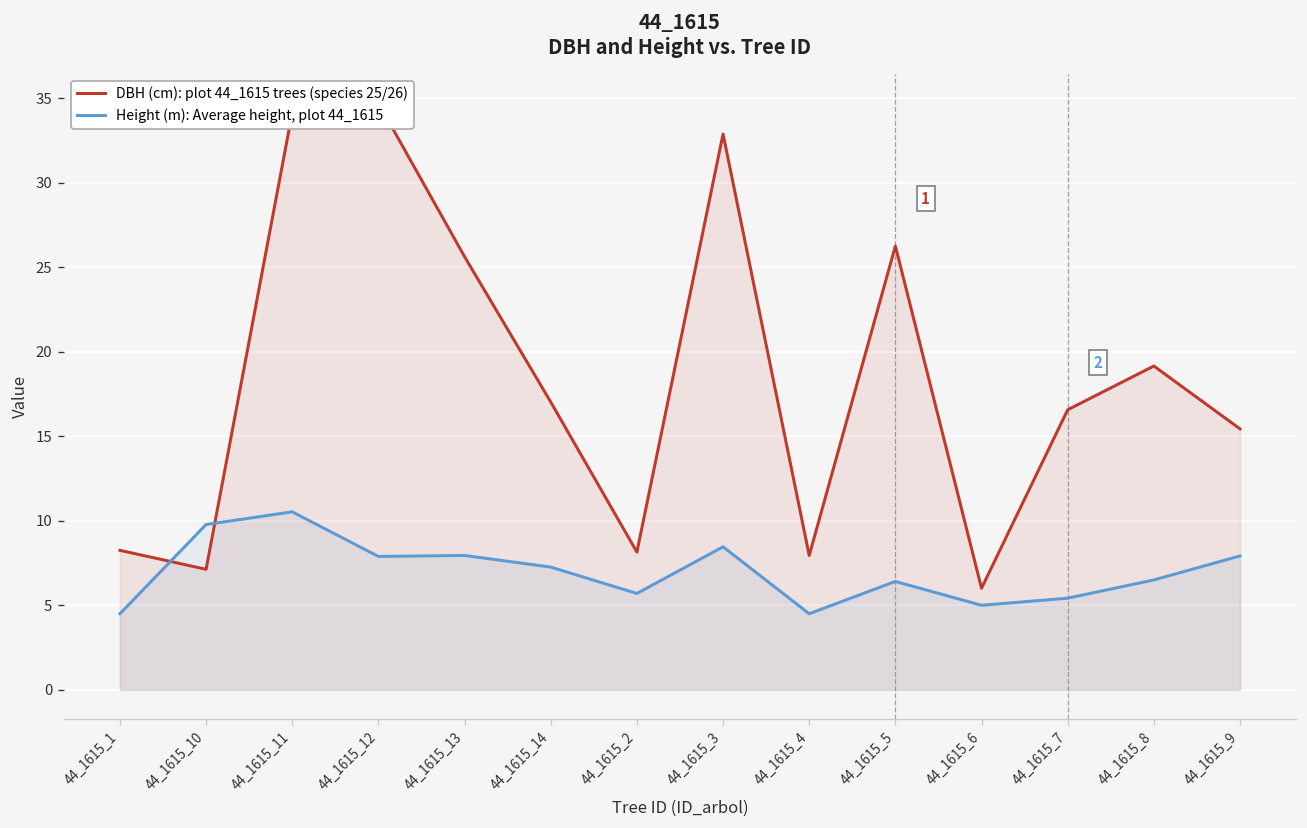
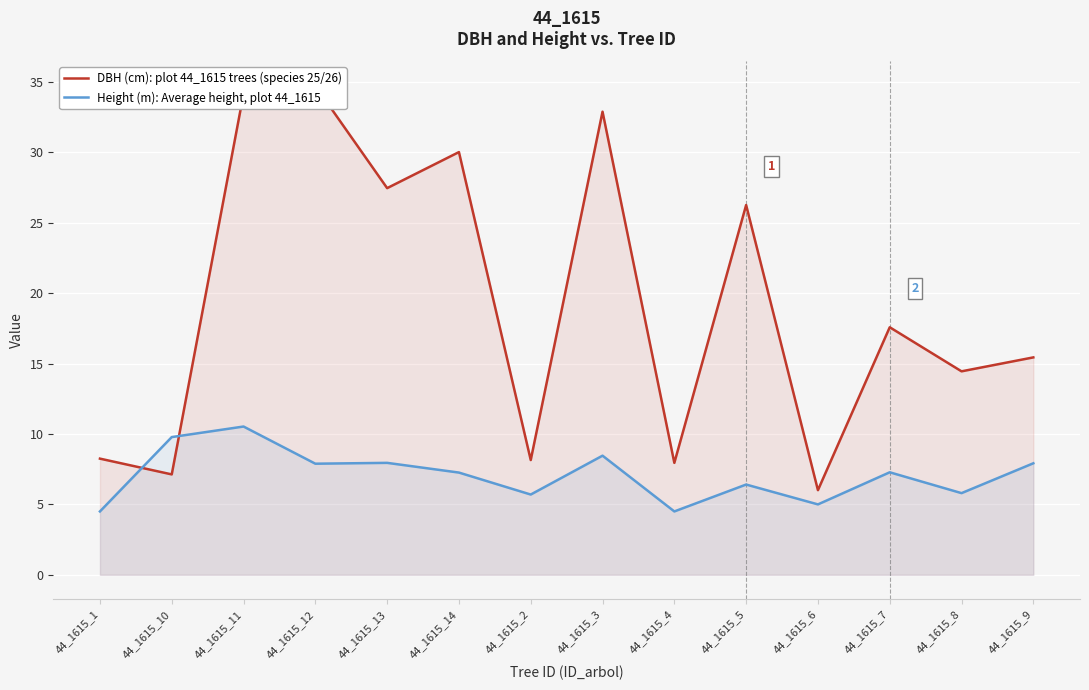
  {
    "DBH (cm): plot 44_1615 trees (species 25/26)": {
      "44_1615_1": 8.3,
      "44_1615_10": 7.1,
-     "44_1615_13": 25.6,
-     "44_1615_14": 17.0,
+     "44_1615_13": 27.5,
+     "44_1615_14": 30.0,
      "44_1615_2": 8.2,
      "44_1615_3": 32.9,
      "44_1615_4": 8.0,
      "44_1615_5": 26.3,
      "44_1615_6": 6.0,
-     "44_1615_7": 16.6,
-     "44_1615_8": 19.2,
+     "44_1615_7": 17.6,
+     "44_1615_8": 14.5,
      "44_1615_9": 15.4
    },
    "Height (m): Average height, plot 44_1615": {
      "44_1615_1": 4.5,
      "44_1615_10": 9.8,
      "44_1615_11": 10.5,
      "44_1615_12": 7.9,
      "44_1615_13": 8.0,
      "44_1615_14": 7.3,
      "44_1615_2": 5.7,
      "44_1615_3": 8.5,
      "44_1615_4": 4.5,
      "44_1615_5": 6.4,
      "44_1615_6": 5.0,
-     "44_1615_7": 5.4,
-     "44_1615_8": 6.5,
+     "44_1615_7": 7.3,
+     "44_1615_8": 5.8,
      "44_1615_9": 7.9
    }
  }
